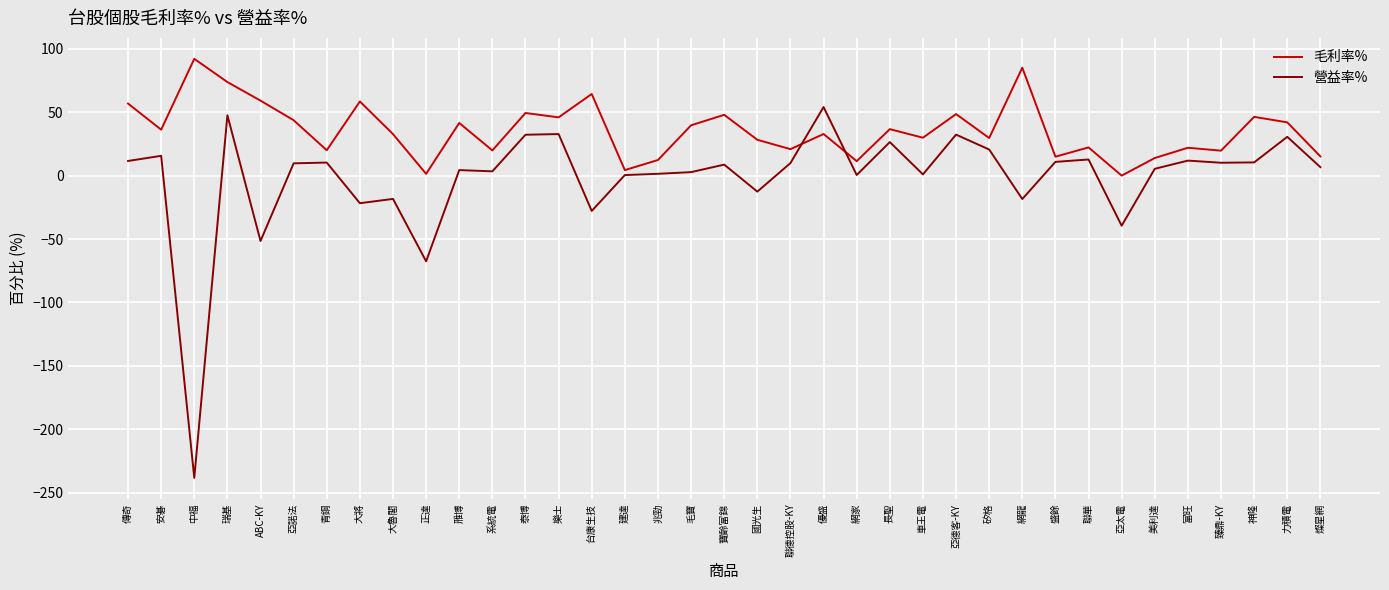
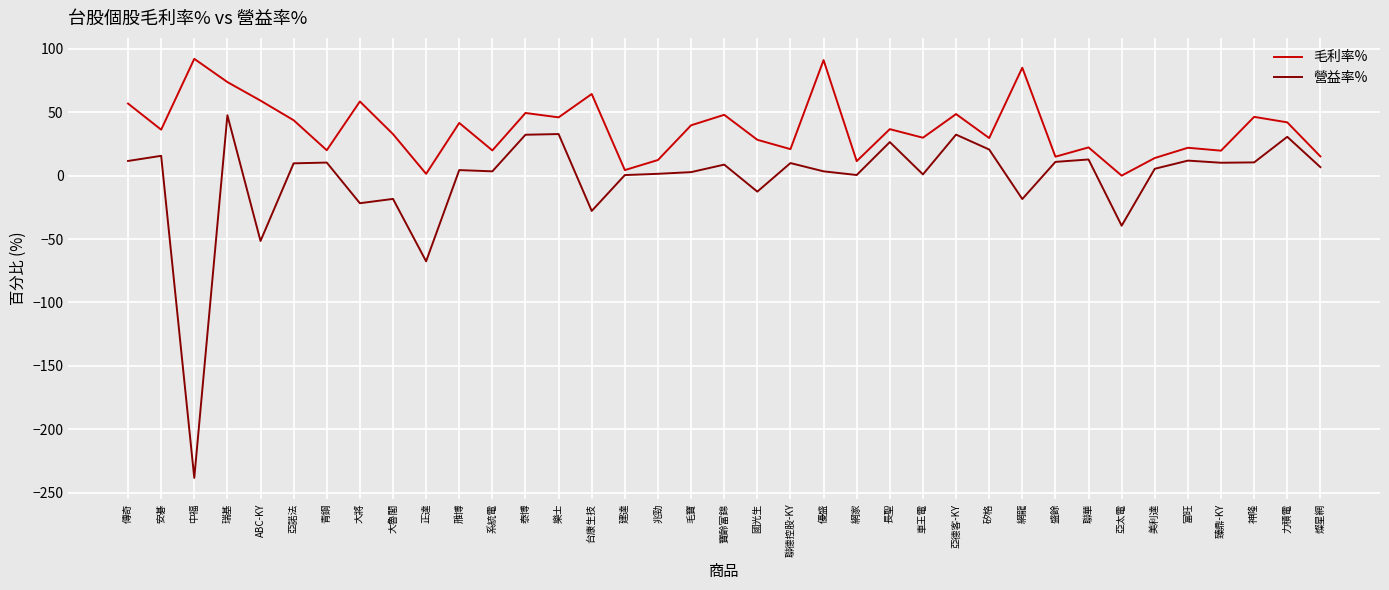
  {
    "毛利率%": {
      "傳奇": 57,
      "安碁": 36,
      "中福": 92,
      "瑞基": 74,
      "ABC-KY": 59,
      "亞諾法": 44,
      "青鋼": 20,
      "大將": 59,
      "大魯閣": 33,
      "正達": 1,
      "雃博": 42,
      "系統電": 20,
      "泰博": 49,
      "樂士": 46,
      "台康生技": 64,
      "建達": 4,
      "兆勁": 12,
      "毛寶": 40,
      "寶齡富錦": 48,
      "國光生": 28,
      "聯德控股-KY": 21,
-     "優盛": 33,
+     "優盛": 91,
      "網家": 11,
      "長聖": 37,
      "車王電": 30,
      "亞德客-KY": 49,
      "矽格": 30,
      "網龍": 85,
      "盛餘": 15,
      "聯華": 22,
      "亞太電": 0,
      "美利達": 14,
      "富旺": 22,
      "臻鼎-KY": 20,
      "神隆": 46,
      "力積電": 42,
      "燦星網": 15
    },
    "營益率%": {
      "傳奇": 12,
      "安碁": 16,
      "中福": -238,
      "瑞基": 48,
      "ABC-KY": -52,
      "亞諾法": 10,
      "青鋼": 10,
      "大將": -22,
      "大魯閣": -18,
      "正達": -68,
      "雃博": 4,
      "系統電": 3,
      "泰博": 32,
      "樂士": 33,
      "台康生技": -28,
      "建達": 0,
      "兆勁": 1,
      "毛寶": 3,
      "寶齡富錦": 9,
      "國光生": -13,
      "聯德控股-KY": 10,
-     "優盛": 54,
+     "優盛": 3,
      "網家": 1,
      "長聖": 26,
      "車王電": 1,
      "亞德客-KY": 32,
      "矽格": 21,
      "網龍": -18,
      "盛餘": 11,
      "聯華": 13,
      "亞太電": -39,
      "美利達": 5,
      "富旺": 12,
      "臻鼎-KY": 10,
      "神隆": 10,
      "力積電": 31,
      "燦星網": 7
    }
  }
